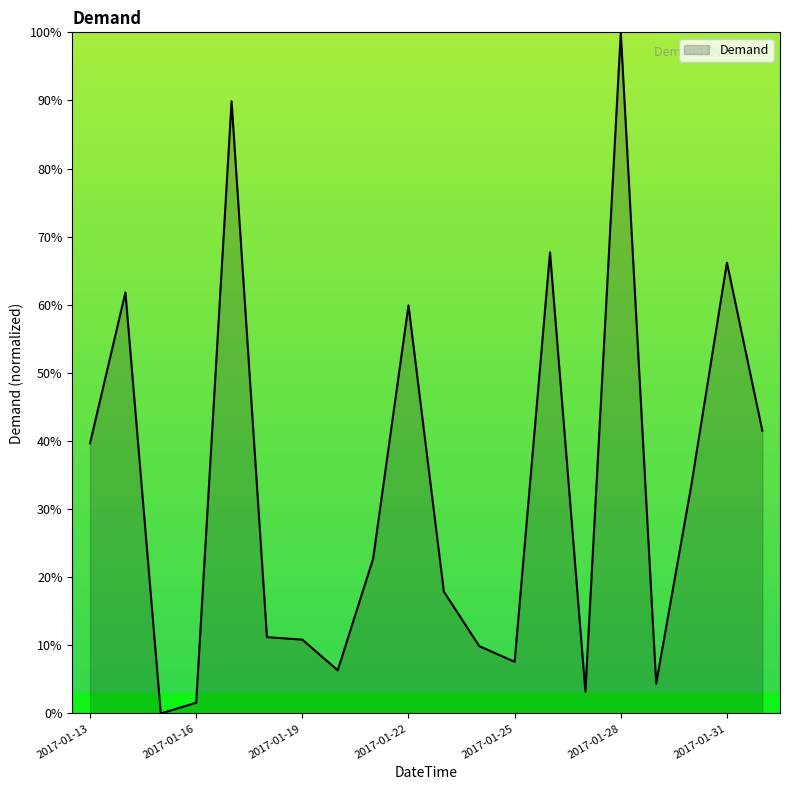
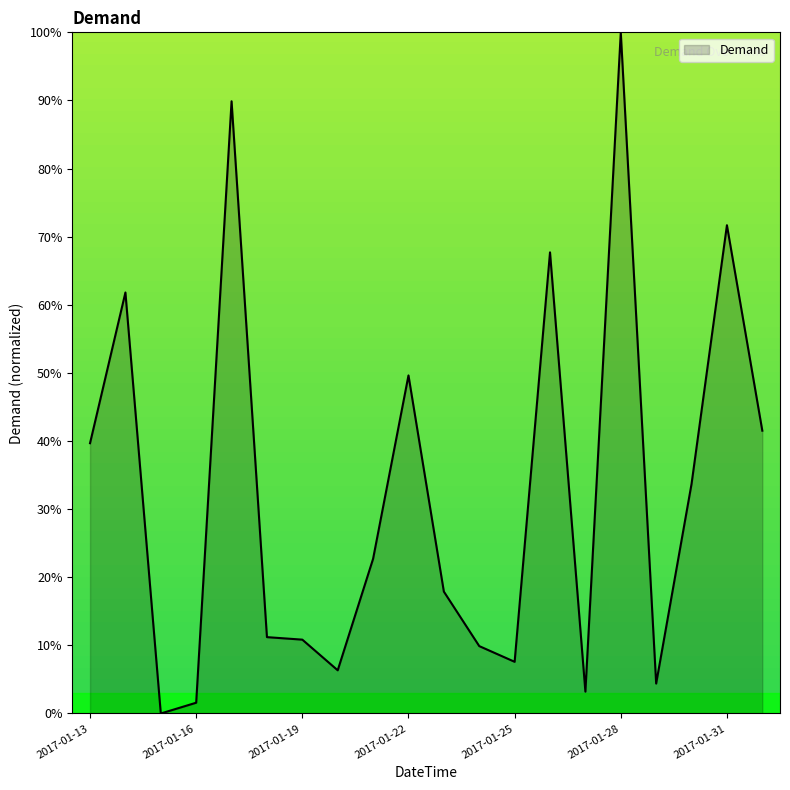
  {
    "2017-01-13": "40%",
    "2017-01-19": "11%",
-   "2017-01-22": "60%",
+   "2017-01-22": "50%",
    "2017-01-25": "8%",
    "2017-01-28": "100%",
-   "2017-01-31": "66%"
+   "2017-01-31": "72%"
  }
